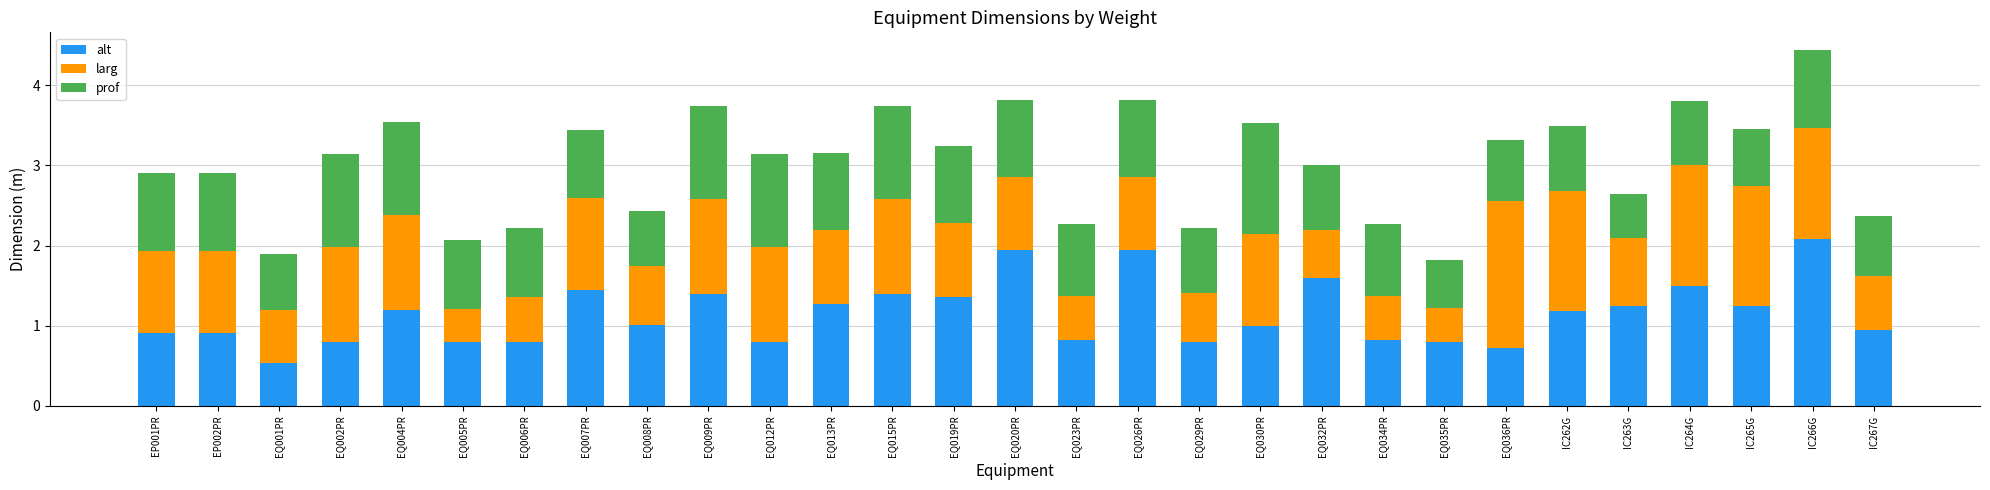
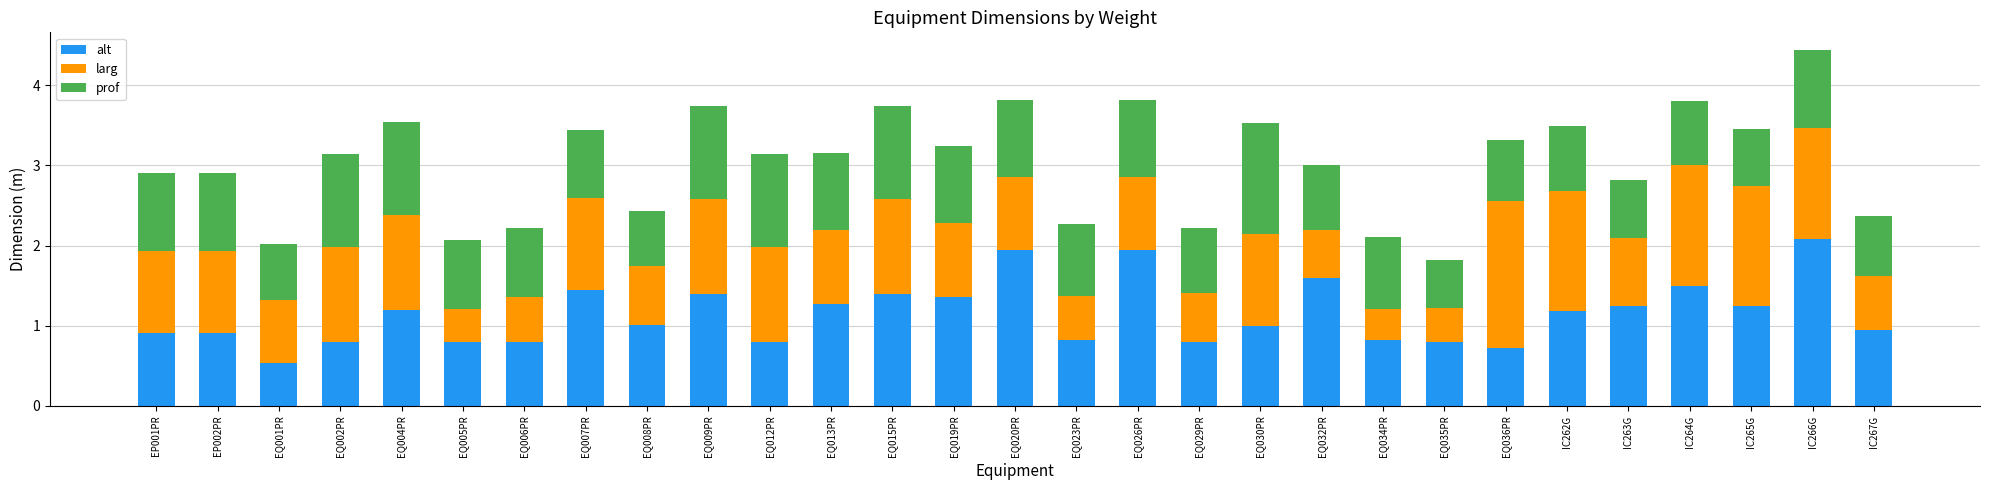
  {
    "alt": {
      "EP001PR": 0.9,
      "EP002PR": 0.9,
      "EQ001PR": 0.5,
      "EQ002PR": 0.8,
      "EQ004PR": 1.2,
      "EQ005PR": 0.8,
      "EQ006PR": 0.8,
      "EQ007PR": 1.5,
      "EQ008PR": 1.0,
      "EQ009PR": 1.4,
      "EQ012PR": 0.8,
      "EQ013PR": 1.3,
      "EQ015PR": 1.4,
      "EQ019PR": 1.4,
      "EQ020PR": 1.9,
      "EQ023PR": 0.8,
      "EQ026PR": 1.9,
      "EQ029PR": 0.8,
      "EQ030PR": 1.0,
      "EQ032PR": 1.6,
      "EQ034PR": 0.8,
      "EQ035PR": 0.8,
      "EQ036PR": 0.7,
      "IC262G": 1.2,
      "IC263G": 1.3,
      "IC264G": 1.5,
      "IC265G": 1.3,
      "IC266G": 2.1,
      "IC267G": 1.0
    },
    "larg": {
      "EP001PR": 1.0,
      "EP002PR": 1.0,
-     "EQ001PR": 0.7,
+     "EQ001PR": 0.8,
      "EQ002PR": 1.2,
      "EQ004PR": 1.2,
      "EQ005PR": 0.4,
      "EQ006PR": 0.6,
      "EQ007PR": 1.1,
      "EQ008PR": 0.7,
      "EQ009PR": 1.2,
      "EQ012PR": 1.2,
      "EQ013PR": 0.9,
      "EQ015PR": 1.2,
      "EQ019PR": 0.9,
      "EQ020PR": 0.9,
      "EQ023PR": 0.5,
      "EQ026PR": 0.9,
      "EQ029PR": 0.6,
      "EQ030PR": 1.1,
      "EQ032PR": 0.6,
-     "EQ034PR": 0.5,
+     "EQ034PR": 0.4,
      "EQ035PR": 0.4,
      "EQ036PR": 1.8,
      "IC262G": 1.5,
      "IC263G": 0.8,
      "IC264G": 1.5,
      "IC265G": 1.5,
      "IC266G": 1.4,
      "IC267G": 0.7
    },
    "prof": {
      "EP001PR": 1.0,
      "EP002PR": 1.0,
      "EQ001PR": 0.7,
      "EQ002PR": 1.2,
      "EQ004PR": 1.2,
      "EQ005PR": 0.9,
      "EQ006PR": 0.9,
      "EQ007PR": 0.9,
      "EQ008PR": 0.7,
      "EQ009PR": 1.2,
      "EQ012PR": 1.2,
      "EQ013PR": 1.0,
      "EQ015PR": 1.2,
      "EQ019PR": 1.0,
      "EQ020PR": 1.0,
      "EQ023PR": 0.9,
      "EQ026PR": 1.0,
      "EQ029PR": 0.8,
      "EQ030PR": 1.4,
      "EQ032PR": 0.8,
      "EQ034PR": 0.9,
      "EQ035PR": 0.6,
      "EQ036PR": 0.8,
      "IC262G": 0.8,
-     "IC263G": 0.6,
+     "IC263G": 0.7,
      "IC264G": 0.8,
      "IC265G": 0.7,
      "IC266G": 1.0,
      "IC267G": 0.8
    }
  }
